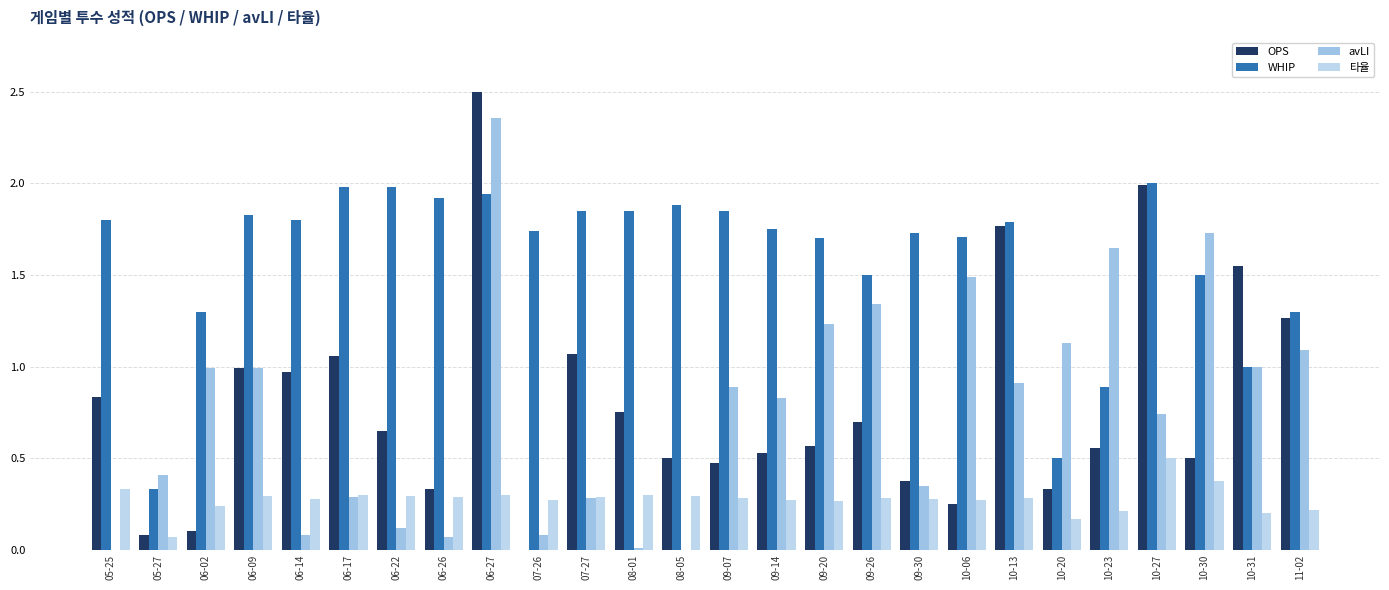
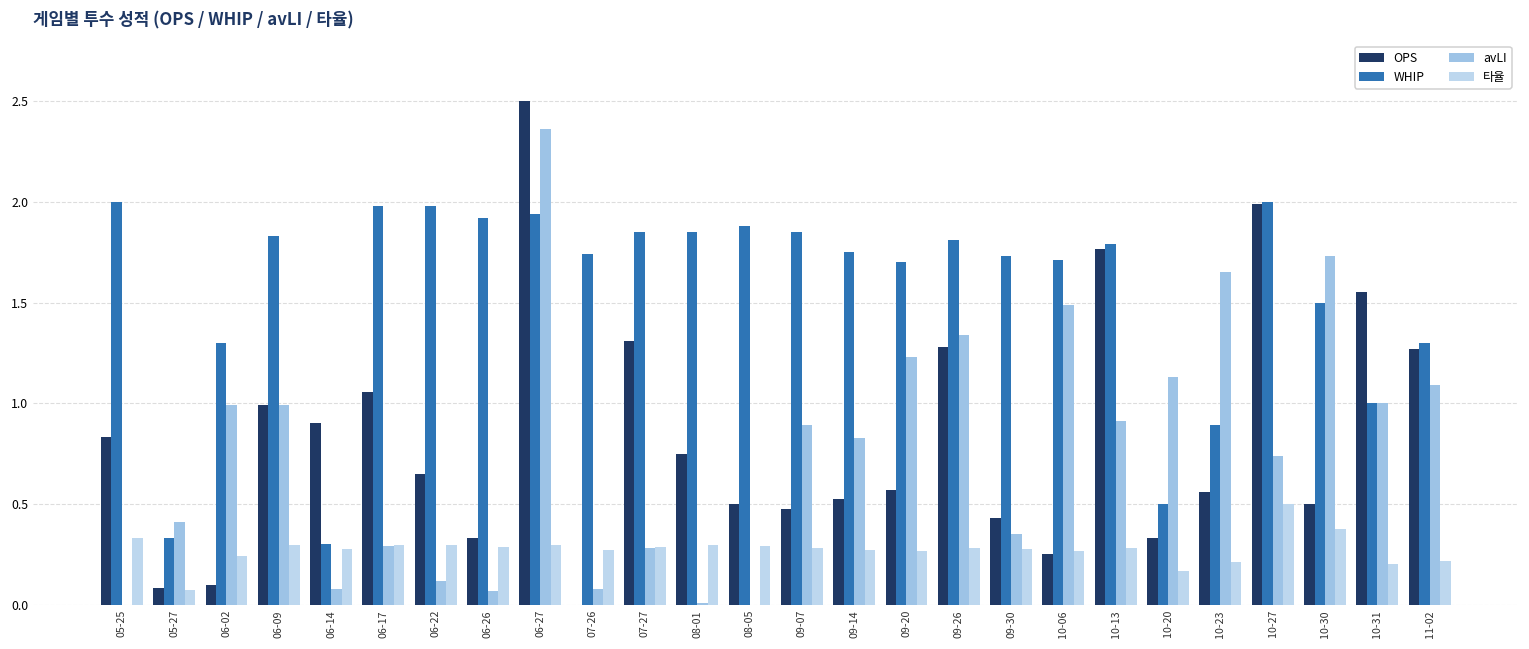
  {
    "OPS": {
      "05-25": 0.83,
      "05-27": 0.08,
      "06-02": 0.10,
      "06-09": 0.99,
-     "06-14": 0.97,
+     "06-14": 0.90,
      "06-17": 1.06,
      "06-22": 0.65,
      "06-26": 0.33,
      "06-27": 2.50,
      "07-26": 0.00,
-     "07-27": 1.07,
+     "07-27": 1.31,
      "08-01": 0.75,
      "08-05": 0.50,
      "09-07": 0.48,
      "09-14": 0.53,
      "09-20": 0.57,
-     "09-26": 0.70,
-     "09-30": 0.38,
+     "09-26": 1.28,
+     "09-30": 0.43,
      "10-06": 0.25,
      "10-13": 1.77,
      "10-20": 0.33,
      "10-23": 0.56,
      "10-27": 1.99,
      "10-30": 0.50,
      "10-31": 1.55,
      "11-02": 1.27
    },
    "WHIP": {
-     "05-25": 1.8,
+     "05-25": 2.0,
      "05-27": 0.33,
      "06-02": 1.30,
      "06-09": 1.83,
-     "06-14": 1.8,
+     "06-14": 0.3,
      "06-17": 1.98,
      "06-22": 1.98,
      "06-26": 1.92,
      "06-27": 1.94,
      "07-26": 1.74,
      "07-27": 1.85,
      "08-01": 1.85,
      "08-05": 1.88,
      "09-07": 1.85,
      "09-14": 1.75,
      "09-20": 1.70,
-     "09-26": 1.50,
+     "09-26": 1.81,
      "09-30": 1.73,
      "10-06": 1.71,
      "10-13": 1.79,
      "10-20": 0.50,
      "10-23": 0.89,
      "10-27": 2.00,
      "10-30": 1.50,
      "10-31": 1.00,
      "11-02": 1.30
    }
  }
